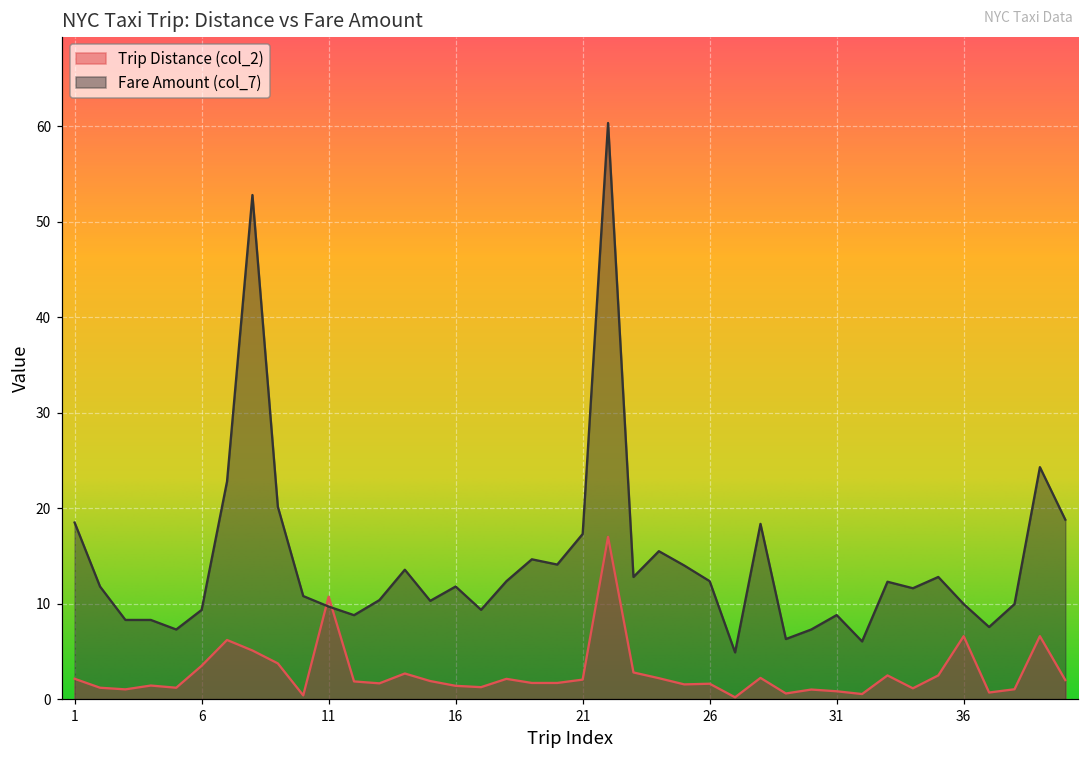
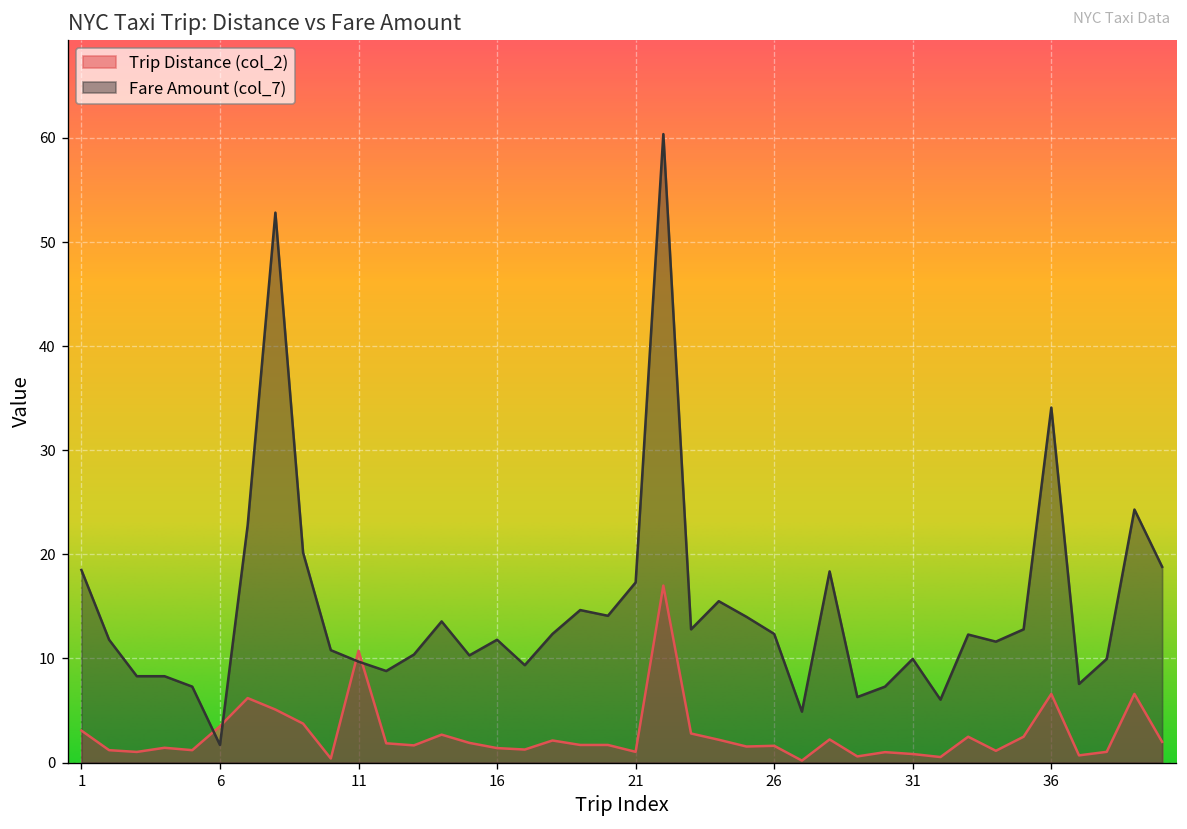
  {
    "Trip Distance (col_2)": {
-     "1": 2,
+     "1": 3,
      "6": 4,
      "11": 11,
      "16": 1,
-     "21": 2,
+     "21": 1,
      "26": 2,
      "31": 1,
      "36": 7
    },
    "Fare Amount (col_7)": {
      "1": 19,
-     "6": 9,
+     "6": 2,
      "11": 10,
      "16": 12,
      "21": 17,
      "26": 12,
-     "31": 9,
-     "36": 10
+     "31": 10,
+     "36": 34
    }
  }
